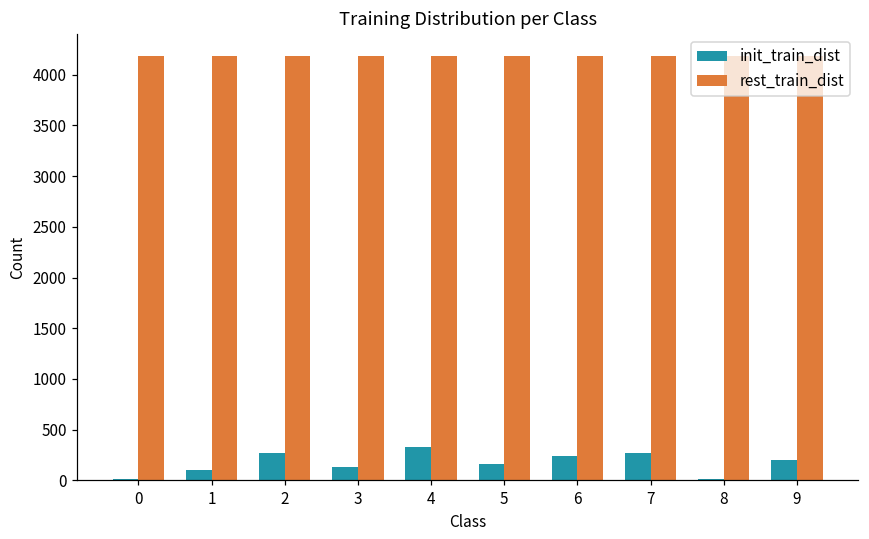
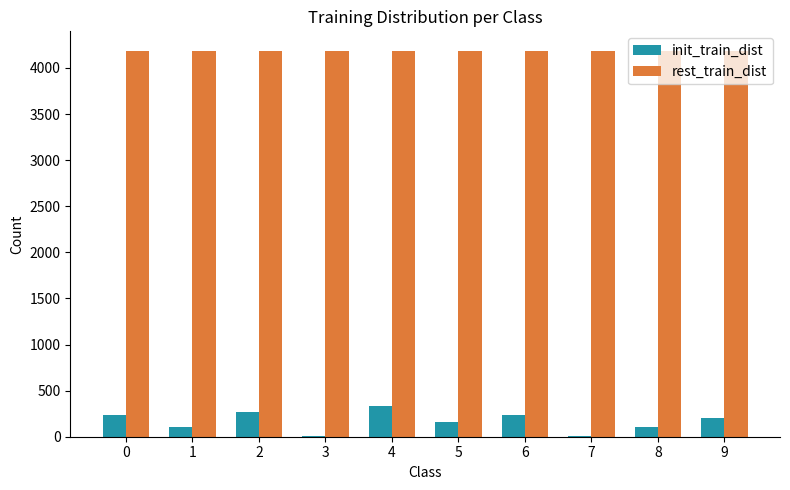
  {
    "init_train_dist": {
-     "0": 0,
+     "0": 200,
      "1": 100,
      "2": 300,
-     "3": 100,
+     "3": 0,
      "4": 300,
      "5": 200,
      "6": 200,
-     "7": 300,
-     "8": 0,
+     "7": 0,
+     "8": 100,
      "9": 200
    },
    "rest_train_dist": {
      "0": 4200,
      "1": 4200,
      "2": 4200,
      "3": 4200,
      "4": 4200,
      "5": 4200,
      "6": 4200,
      "7": 4200
    }
  }
